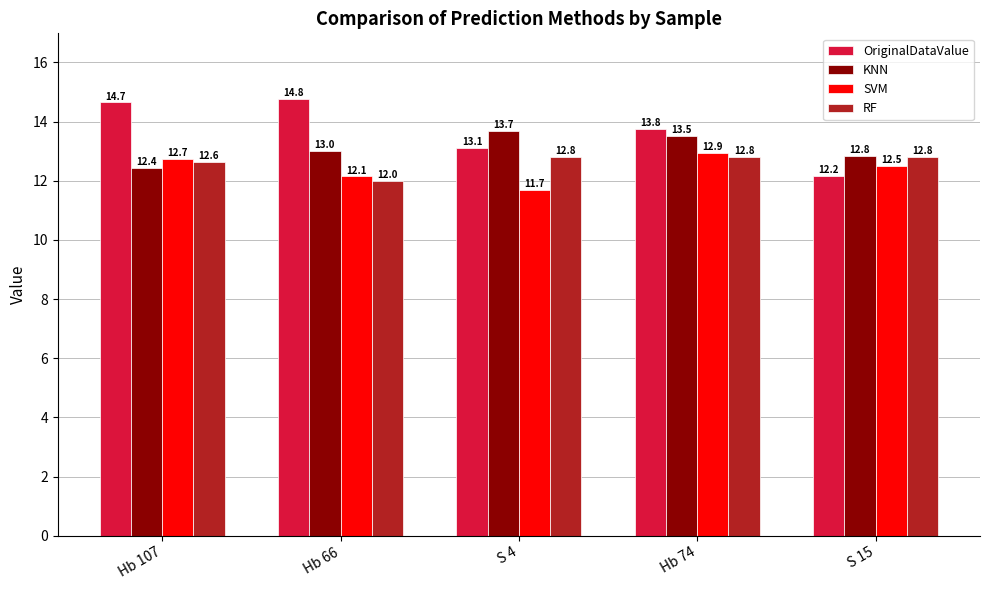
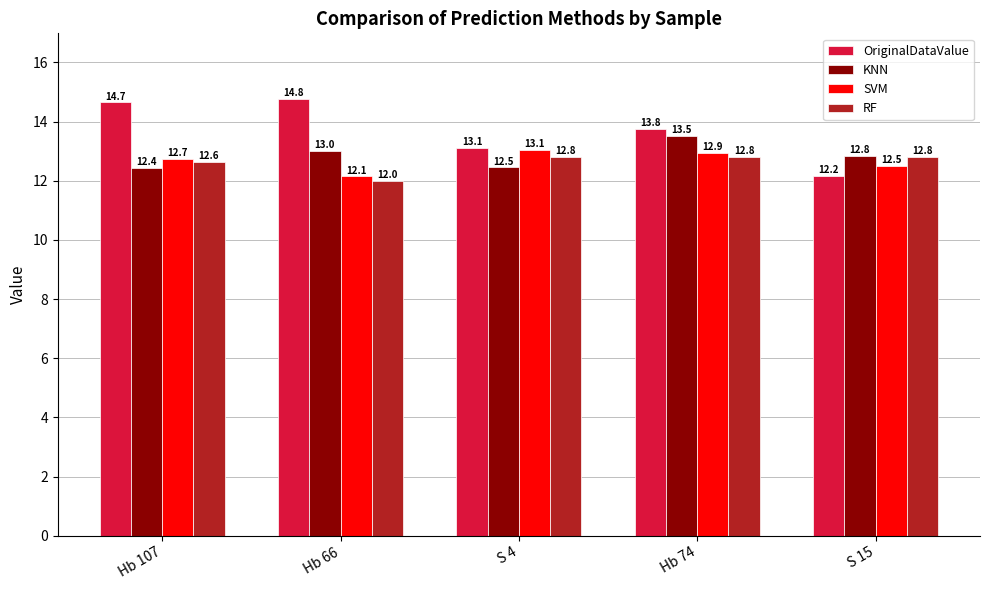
  {
    "KNN": {
      "Hb 107": 12.4,
      "Hb 66": 13.0,
-     "S 4": 13.7,
+     "S 4": 12.5,
      "Hb 74": 13.5,
      "S 15": 12.8
    },
    "SVM": {
      "Hb 107": 12.7,
      "Hb 66": 12.1,
-     "S 4": 11.7,
+     "S 4": 13.1,
      "Hb 74": 12.9,
      "S 15": 12.5
    }
  }
